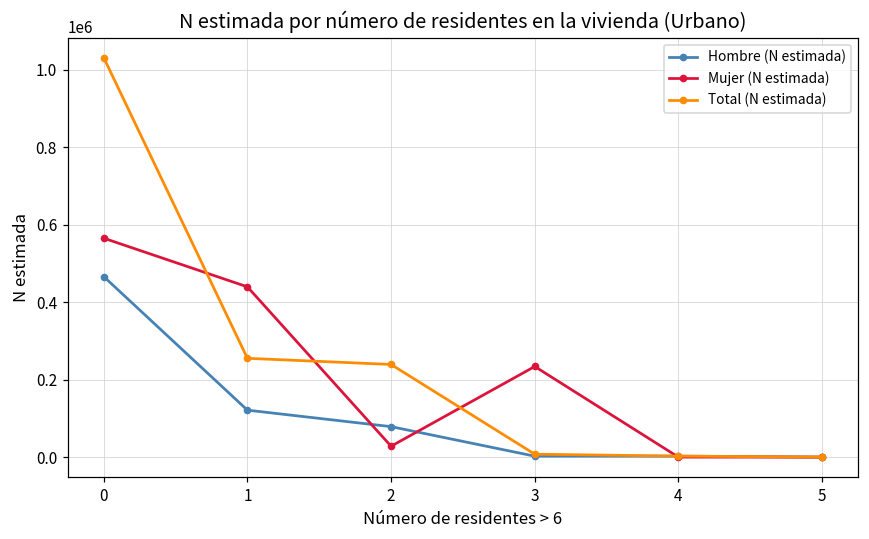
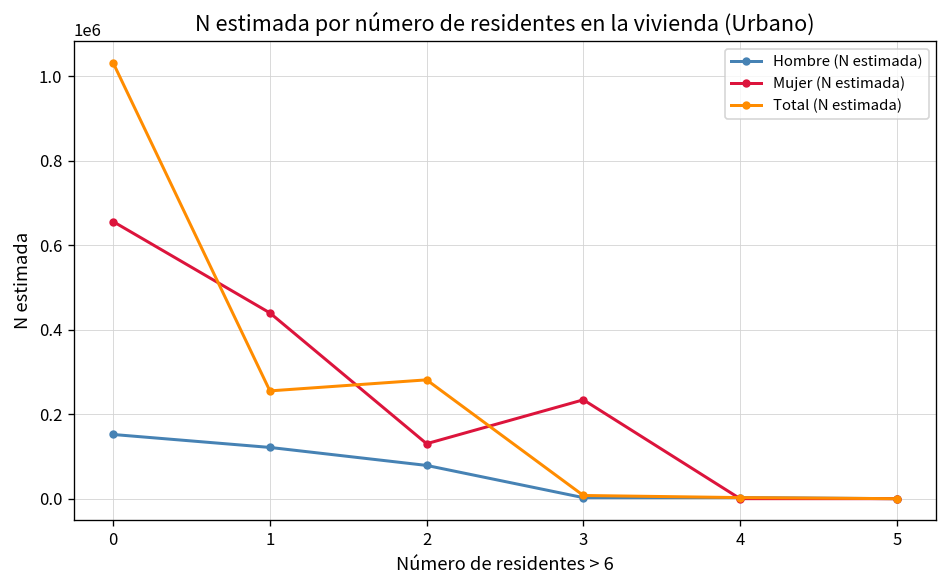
  {
    "Hombre (N estimada)": {
-     "0": 470000,
+     "0": 150000,
      "1": 120000,
      "2": 80000
    },
    "Mujer (N estimada)": {
-     "0": 570000,
+     "0": 660000,
      "1": 440000,
-     "2": 30000,
+     "2": 130000,
      "3": 230000
    },
    "Total (N estimada)": {
      "0": 1030000,
      "1": 260000,
-     "2": 240000
+     "2": 280000
    }
  }
